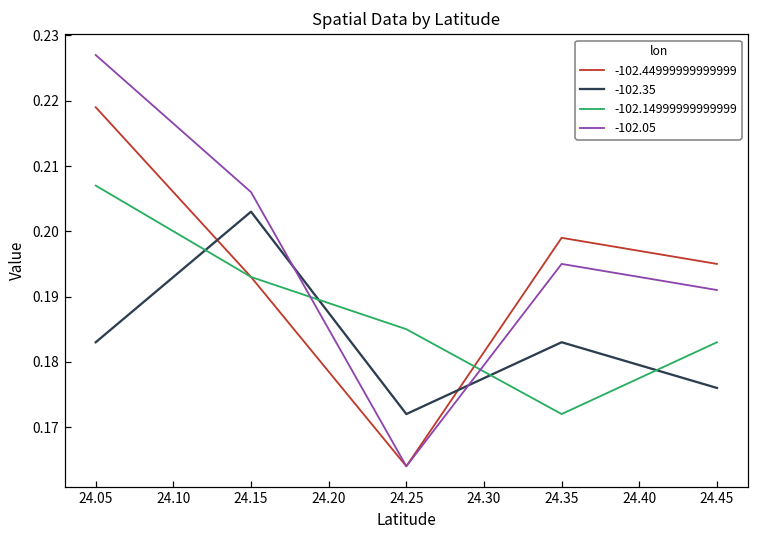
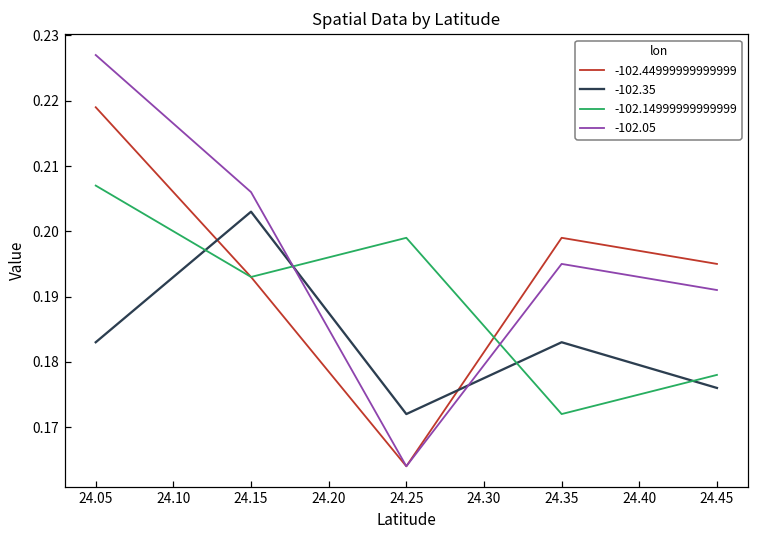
  {
    "-102.44999999999999": {
      "24.05": 0.219,
      "24.35": 0.199,
      "24.45": 0.195
    },
    "-102.35": {
      "24.05": 0.183,
      "24.15": 0.203,
      "24.25": 0.172,
      "24.35": 0.183,
      "24.45": 0.176
    },
    "-102.14999999999999": {
      "24.05": 0.207,
-     "24.25": 0.185,
+     "24.25": 0.199,
      "24.35": 0.172,
-     "24.45": 0.183
+     "24.45": 0.178
    },
    "-102.05": {
      "24.05": 0.227,
      "24.15": 0.206,
      "24.35": 0.195,
      "24.45": 0.191
    }
  }
